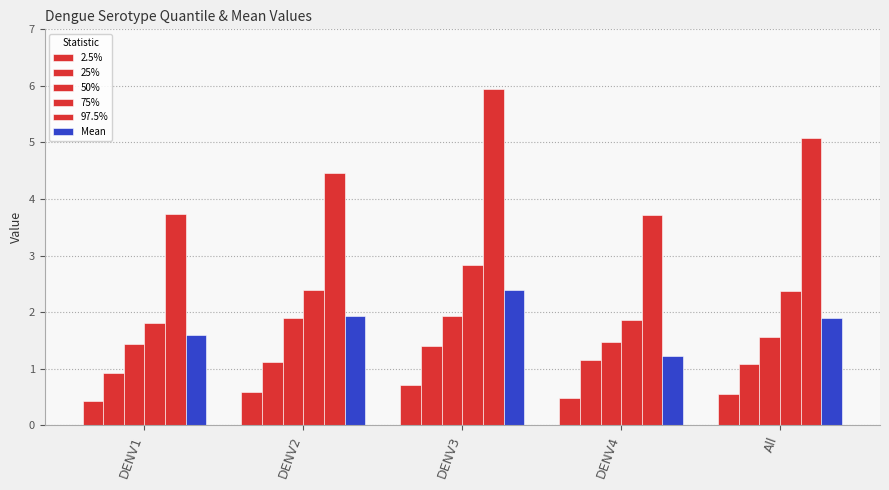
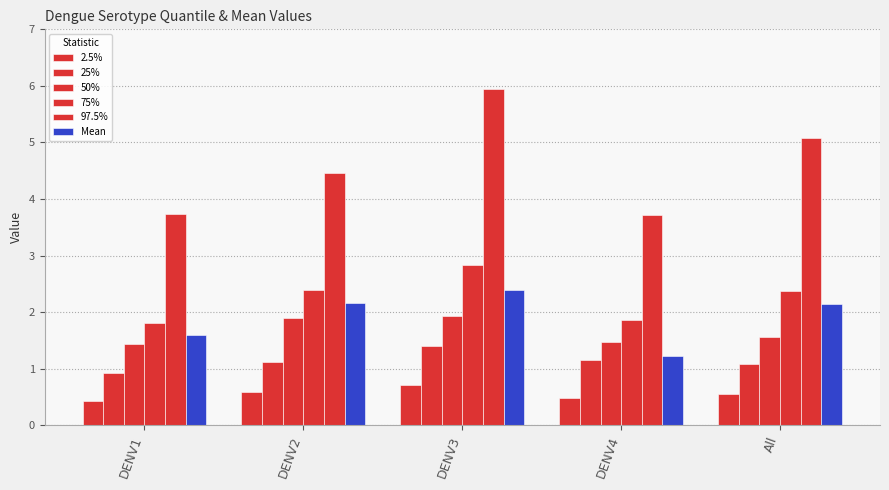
  {
    "Mean": {
      "DENV1": 1.6,
-     "DENV2": 1.9,
+     "DENV2": 2.2,
      "DENV3": 2.4,
      "DENV4": 1.2,
-     "All": 1.9
+     "All": 2.1
    }
  }
